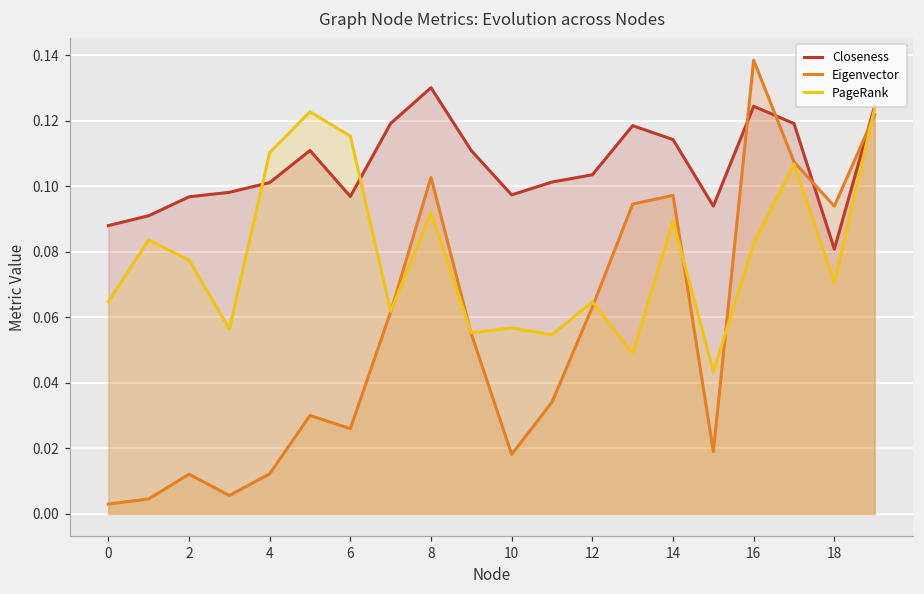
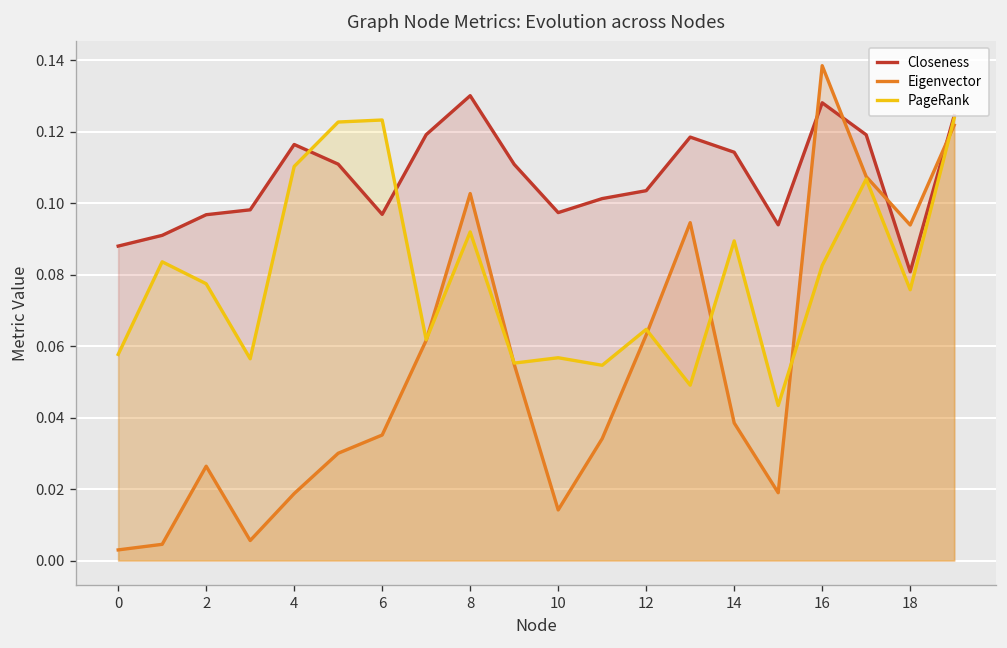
  {
    "Closeness": {
      "0": 0.088,
      "2": 0.097,
-     "4": 0.101,
+     "4": 0.116,
      "6": 0.097,
      "8": 0.130,
      "10": 0.097,
      "12": 0.104,
      "14": 0.114,
-     "16": 0.124,
+     "16": 0.128,
      "18": 0.081
    },
    "Eigenvector": {
      "0": 0.003,
-     "2": 0.012,
-     "4": 0.012,
-     "6": 0.026,
+     "2": 0.026,
+     "4": 0.019,
+     "6": 0.035,
      "8": 0.103,
-     "10": 0.018,
+     "10": 0.014,
      "12": 0.063,
-     "14": 0.097,
+     "14": 0.039,
      "16": 0.139,
      "18": 0.094
    },
    "PageRank": {
-     "0": 0.065,
+     "0": 0.058,
      "2": 0.077,
      "4": 0.110,
-     "6": 0.115,
+     "6": 0.123,
      "8": 0.092,
      "10": 0.057,
      "12": 0.065,
      "14": 0.089,
      "16": 0.083,
-     "18": 0.071
+     "18": 0.076
    }
  }
